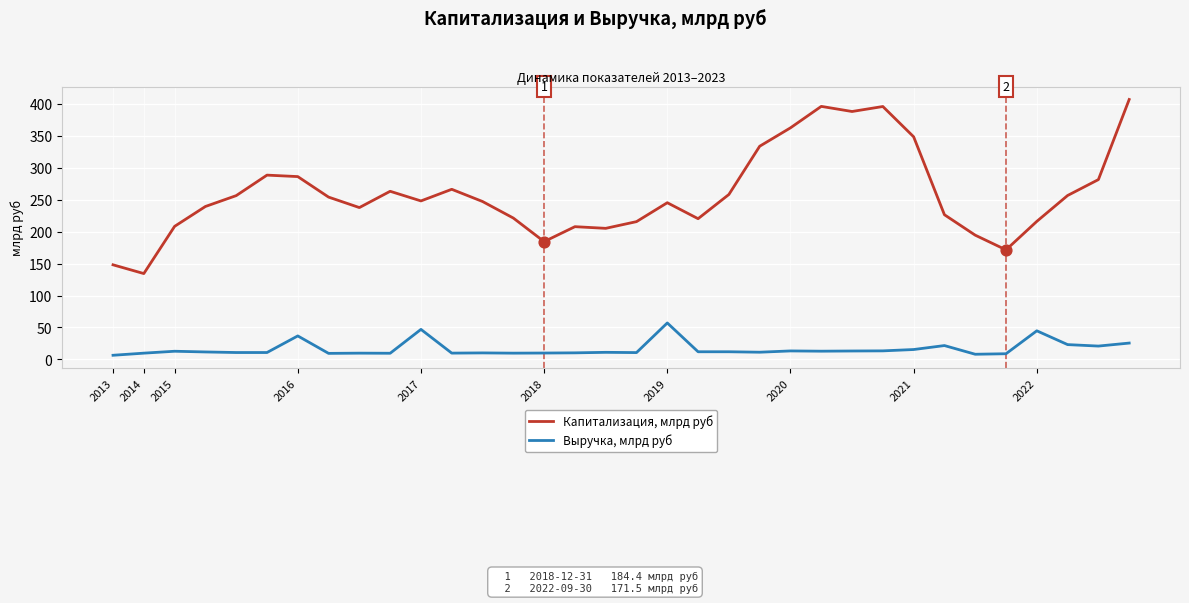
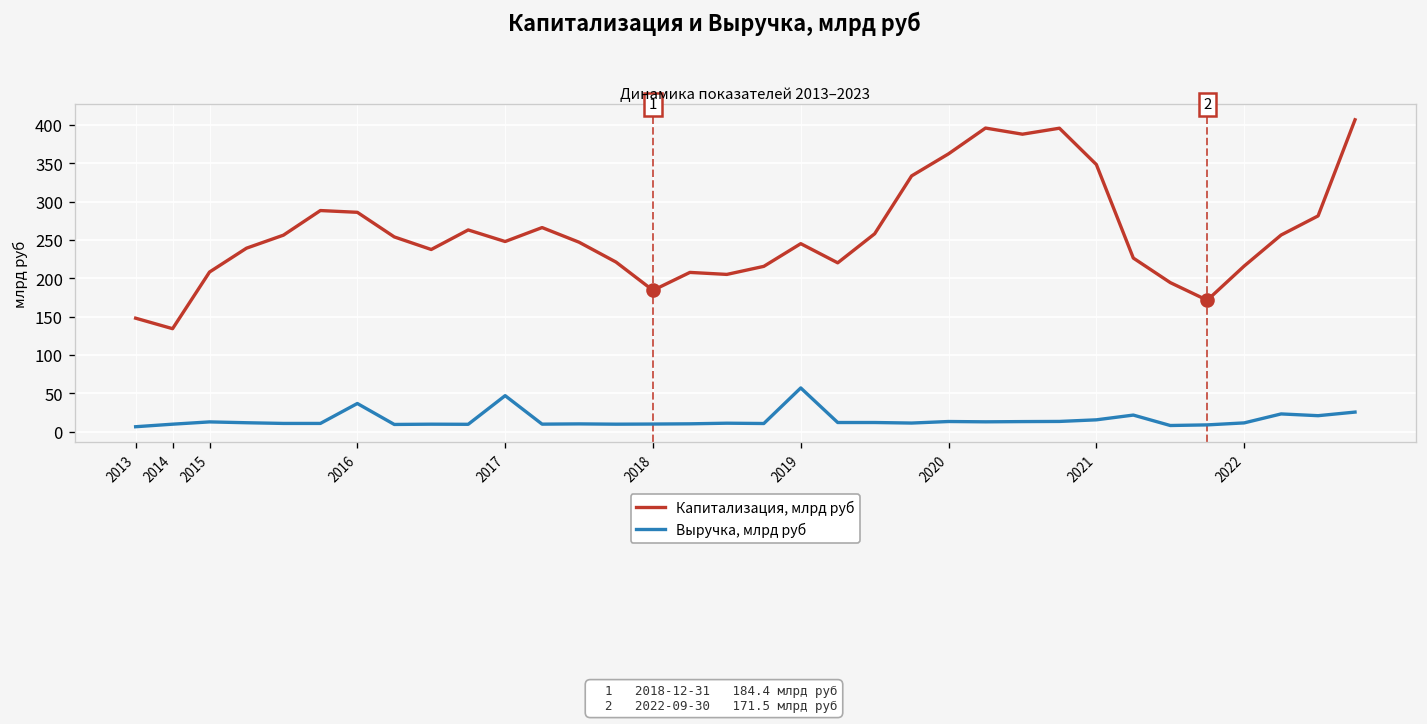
  {
    "Выручка, млрд руб": {
      "2013": 10,
      "2014": 10,
      "2015": 10,
      "2016": 40,
      "2017": 50,
      "2018": 10,
      "2019": 60,
      "2020": 10,
      "2021": 20,
-     "2022": 40
+     "2022": 10
    }
  }
